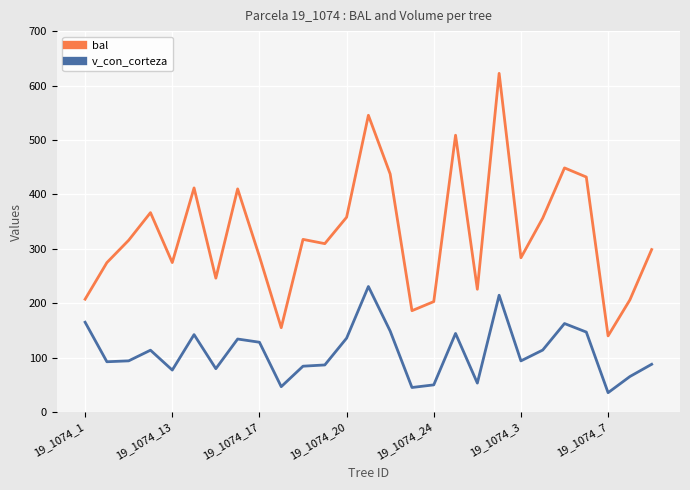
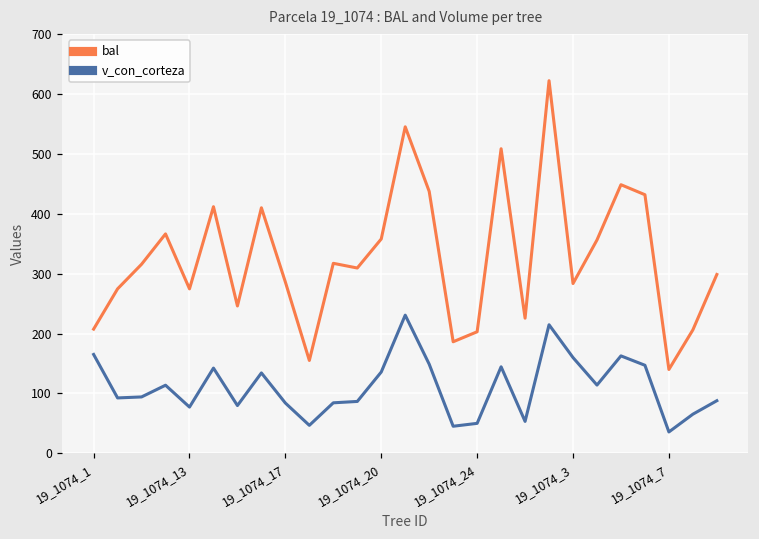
  {
    "bal": {
      "19_1074_1": 210,
      "19_1074_13": 270,
      "19_1074_17": 290,
      "19_1074_20": 360,
      "19_1074_24": 200,
      "19_1074_3": 280,
      "19_1074_7": 140
    },
    "v_con_corteza": {
      "19_1074_1": 170,
      "19_1074_13": 80,
-     "19_1074_17": 130,
+     "19_1074_17": 80,
      "19_1074_20": 140,
      "19_1074_24": 50,
-     "19_1074_3": 90,
+     "19_1074_3": 160,
      "19_1074_7": 40
    }
  }
